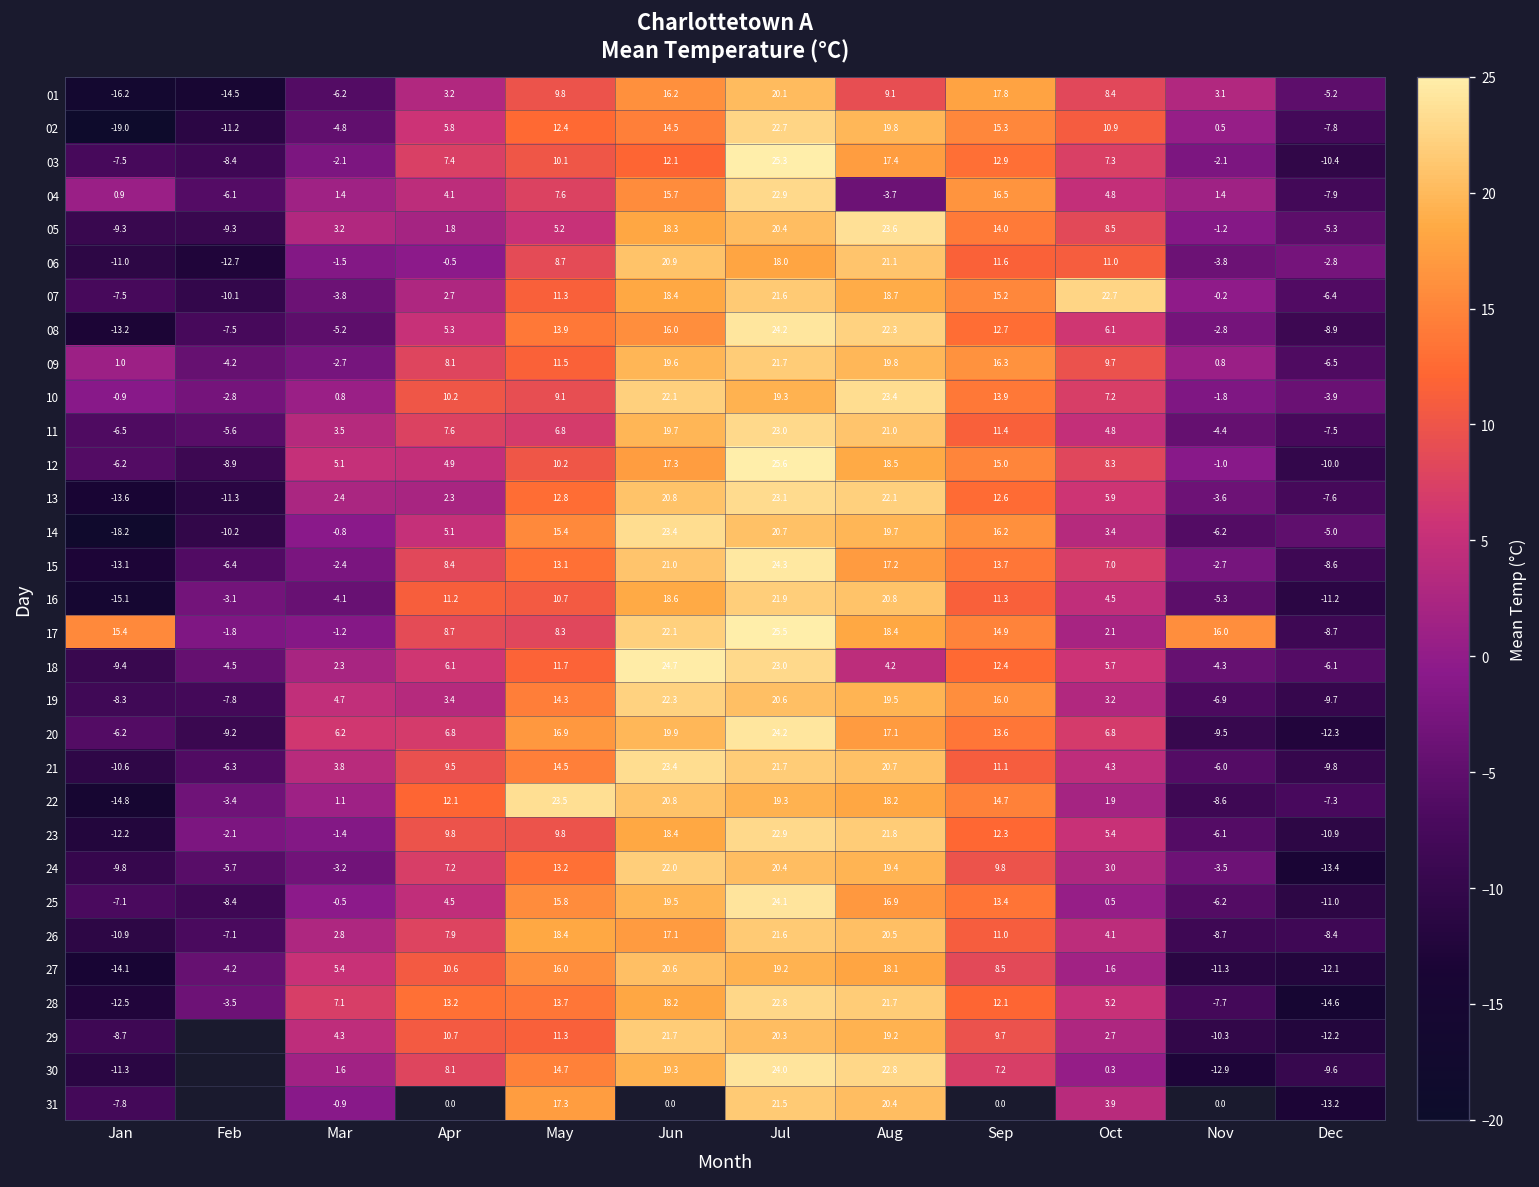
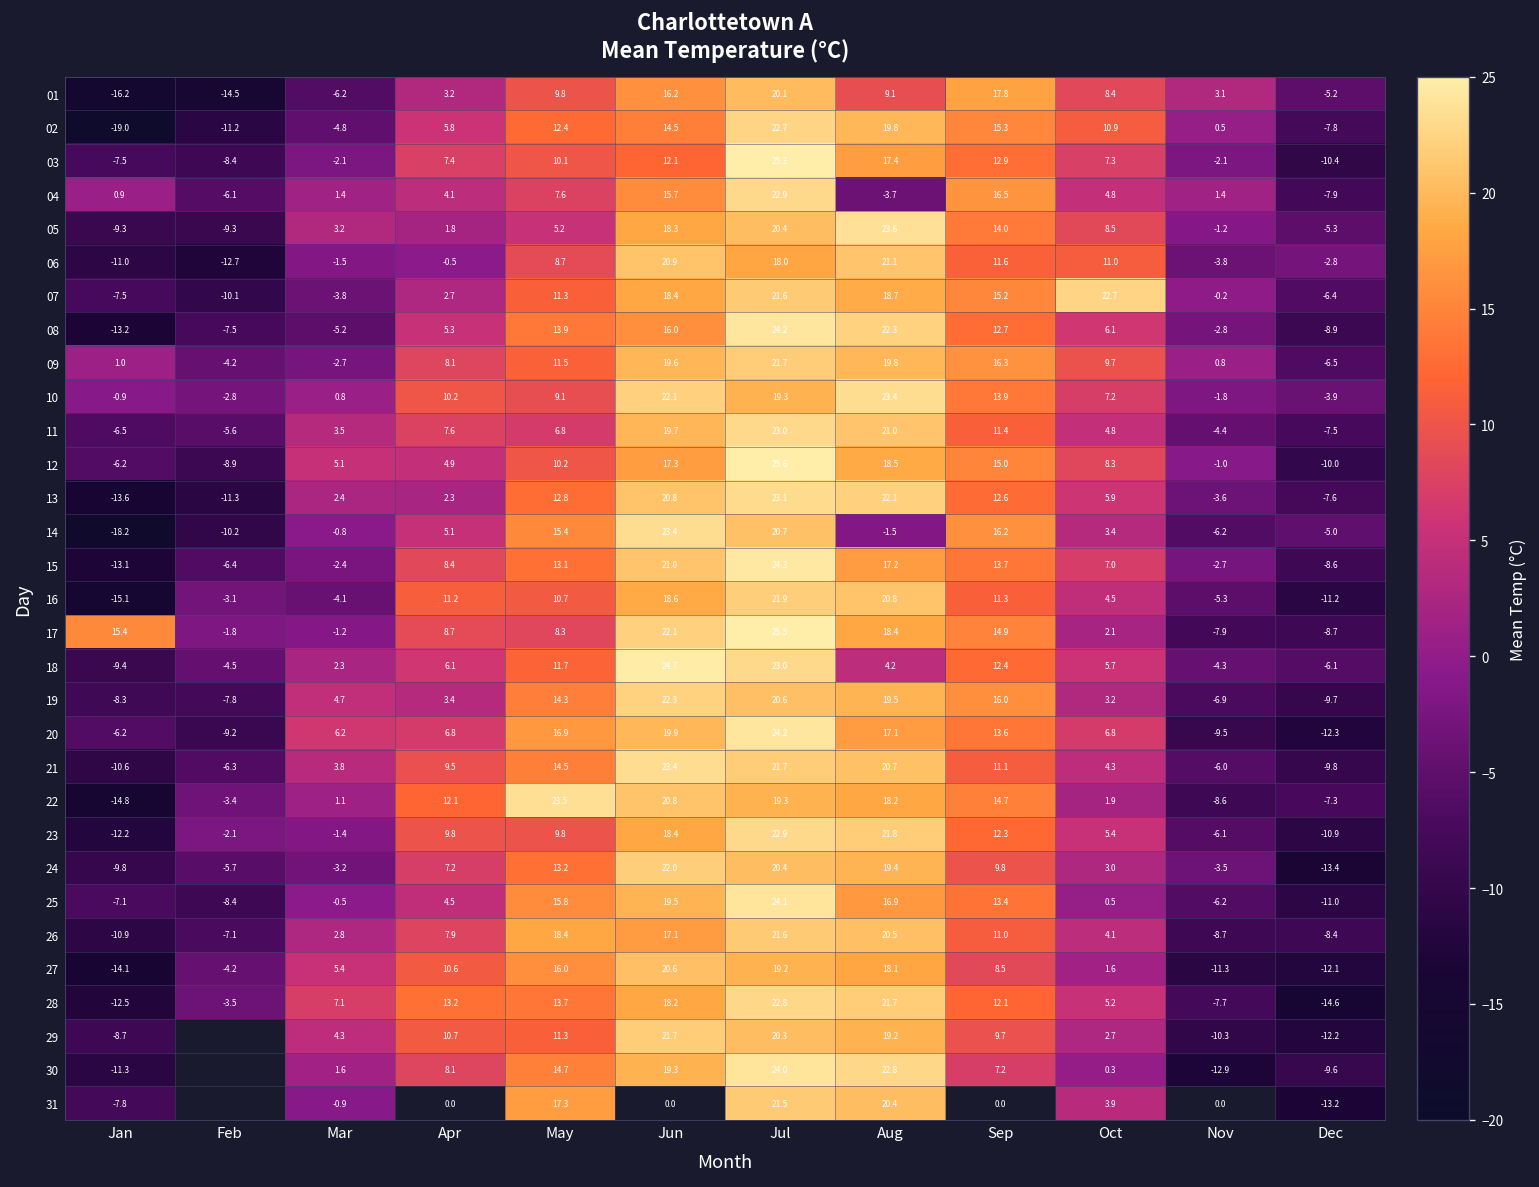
  {
    "14": {
      "Jan": -18.2,
      "Feb": -10.2,
      "Mar": -0.8,
      "Apr": 5.1,
      "May": 15.4,
      "Jun": 23.4,
      "Jul": 20.7,
-     "Aug": 19.7,
+     "Aug": -1.5,
      "Sep": 16.2,
      "Oct": 3.4,
      "Nov": -6.2,
      "Dec": -5.0
    },
    "17": {
      "Jan": 15.4,
      "Feb": -1.8,
      "Mar": -1.2,
      "Apr": 8.7,
      "May": 8.3,
      "Jun": 22.1,
      "Jul": 25.5,
      "Aug": 18.4,
      "Sep": 14.9,
      "Oct": 2.1,
-     "Nov": 16.0,
+     "Nov": -7.9,
      "Dec": -8.7
    }
  }
